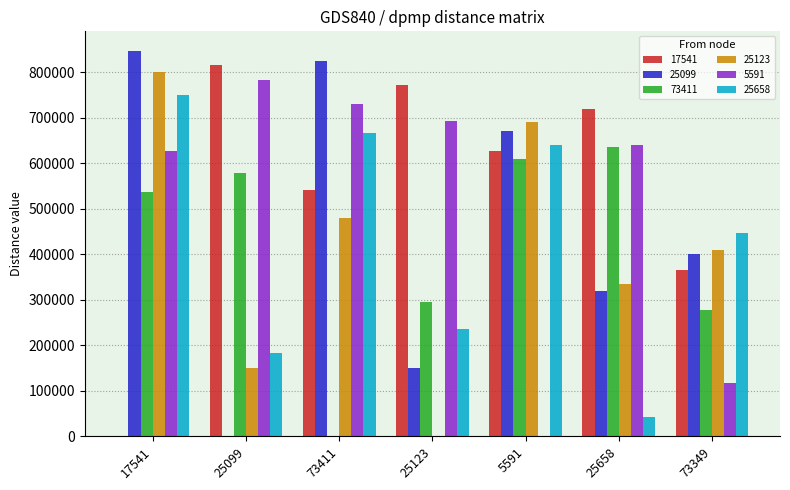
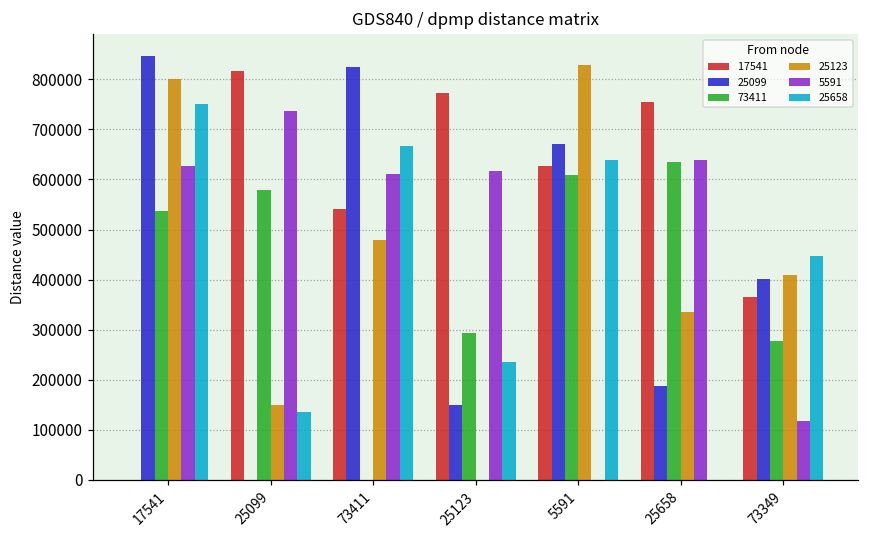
  {
    "17541": {
      "17541": 0,
      "25099": 820000,
      "73411": 540000,
      "25123": 770000,
      "5591": 630000,
-     "25658": 720000,
+     "25658": 750000,
      "73349": 370000
    },
    "25099": {
      "17541": 850000,
      "25099": 0,
      "73411": 830000,
      "25123": 150000,
      "5591": 670000,
-     "25658": 320000,
+     "25658": 190000,
      "73349": 400000
    },
    "73411": {
      "17541": 540000,
      "25099": 580000,
      "73411": 0,
      "25123": 290000,
      "5591": 610000,
      "25658": 630000,
      "73349": 280000
    },
    "25123": {
      "17541": 800000,
      "25099": 150000,
      "73411": 480000,
      "25123": 0,
-     "5591": 690000,
+     "5591": 830000,
      "25658": 330000,
      "73349": 410000
    },
    "5591": {
      "17541": 630000,
-     "25099": 780000,
-     "73411": 730000,
-     "25123": 690000,
+     "25099": 740000,
+     "73411": 610000,
+     "25123": 620000,
      "5591": 0,
      "25658": 640000,
      "73349": 120000
    },
    "25658": {
      "17541": 750000,
-     "25099": 180000,
+     "25099": 140000,
      "73411": 670000,
      "25123": 240000,
      "5591": 640000,
-     "25658": 40000,
+     "25658": 0,
      "73349": 450000
    }
  }
